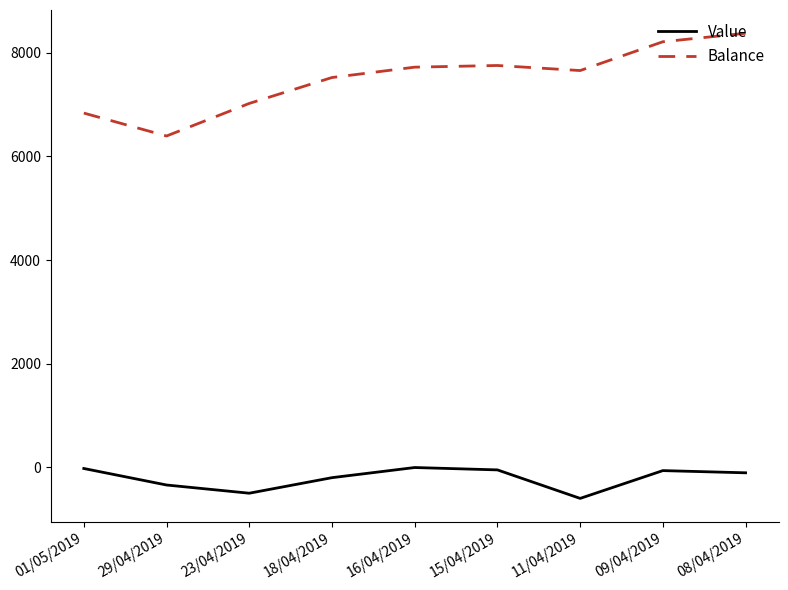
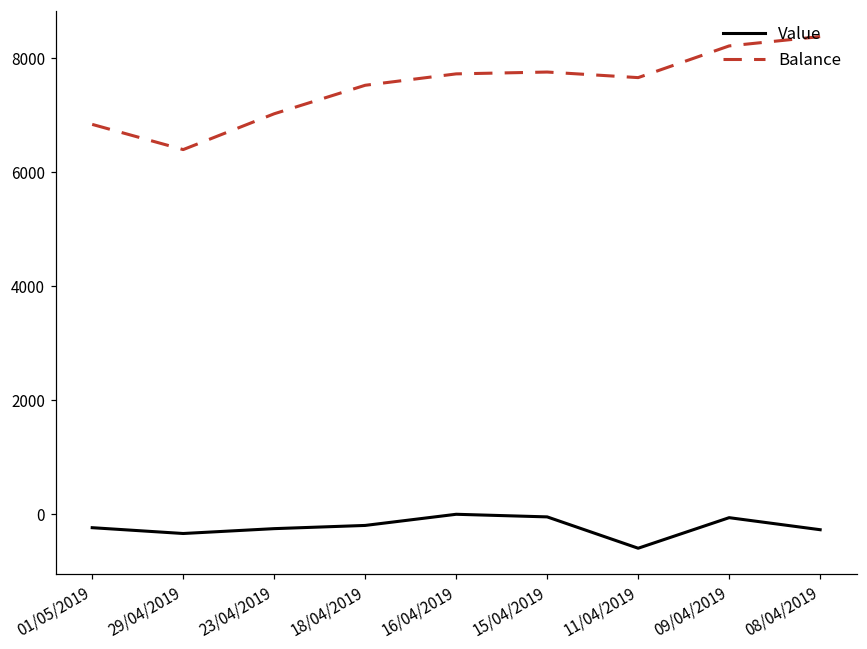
  {
    "Value": {
-     "01/05/2019": 0,
+     "01/05/2019": -200,
      "29/04/2019": -300,
-     "23/04/2019": -500,
+     "23/04/2019": -300,
      "18/04/2019": -200,
      "16/04/2019": 0,
      "15/04/2019": -100,
      "11/04/2019": -600,
      "09/04/2019": -100,
-     "08/04/2019": -100
+     "08/04/2019": -300
    },
    "Balance": {
      "01/05/2019": 6800,
      "29/04/2019": 6400,
      "23/04/2019": 7000,
      "18/04/2019": 7500,
      "16/04/2019": 7700,
      "15/04/2019": 7800,
      "11/04/2019": 7700,
      "09/04/2019": 8200,
      "08/04/2019": 8400
    }
  }
